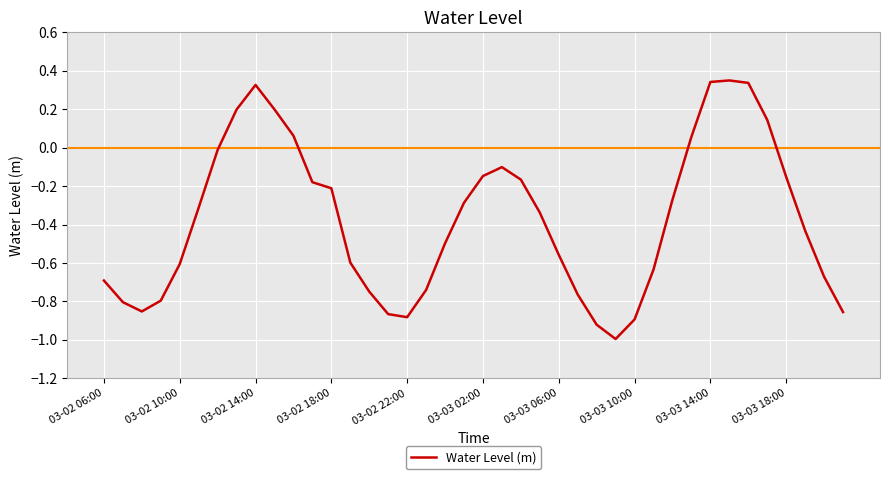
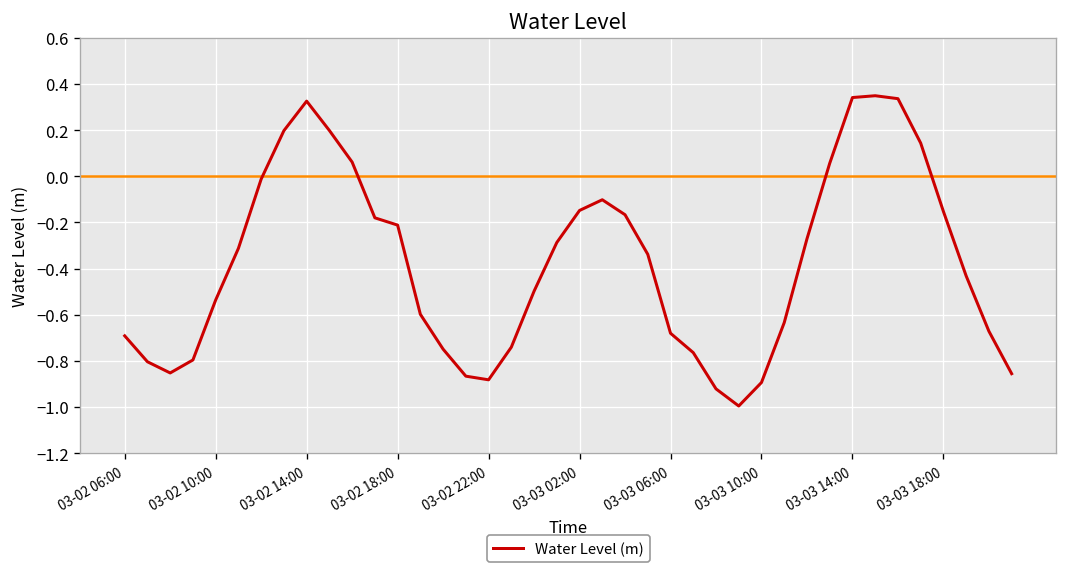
  {
    "03-02 06:00": -0.69,
-   "03-02 10:00": -0.61,
+   "03-02 10:00": -0.54,
    "03-02 14:00": 0.33,
    "03-02 18:00": -0.21,
    "03-02 22:00": -0.88,
    "03-03 02:00": -0.15,
-   "03-03 06:00": -0.56,
+   "03-03 06:00": -0.68,
    "03-03 10:00": -0.89,
    "03-03 14:00": 0.34,
    "03-03 18:00": -0.15
  }
